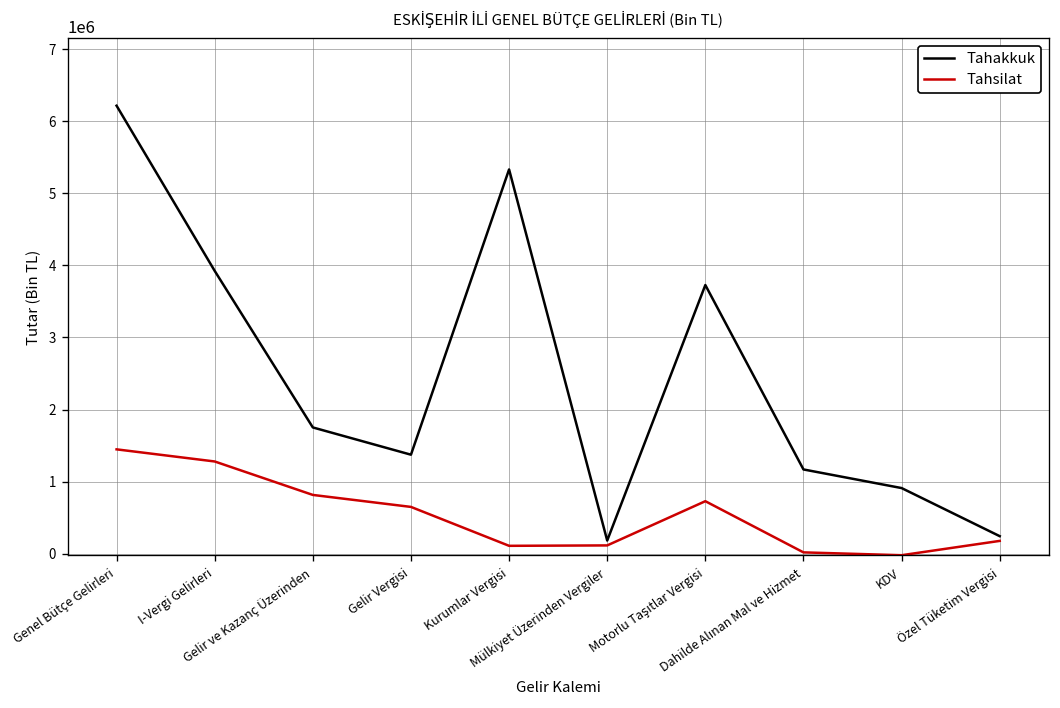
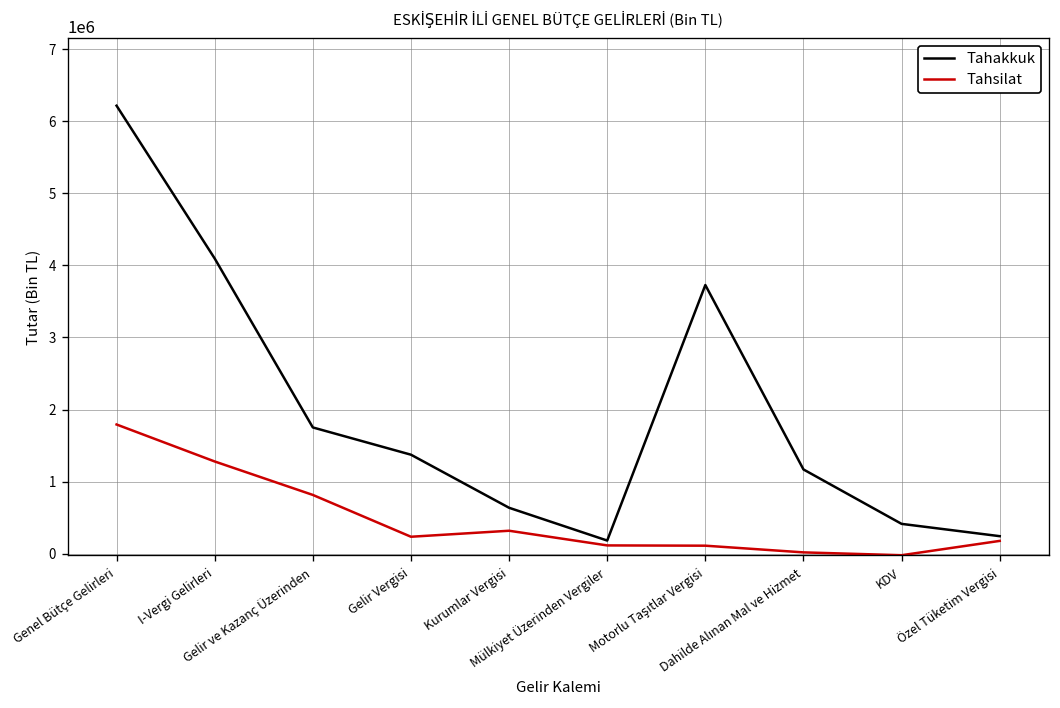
  {
    "Tahakkuk": {
      "Genel Bütçe Gelirleri": 6200000,
-     "I-Vergi Gelirleri": 3900000,
+     "I-Vergi Gelirleri": 4100000,
      "Gelir ve Kazanç Üzerinden": 1800000,
      "Gelir Vergisi": 1400000,
-     "Kurumlar Vergisi": 5300000,
+     "Kurumlar Vergisi": 600000,
      "Mülkiyet Üzerinden Vergiler": 200000,
      "Motorlu Taşıtlar Vergisi": 3700000,
      "Dahilde Alınan Mal ve Hizmet": 1200000,
-     "KDV": 900000,
+     "KDV": 400000,
      "Özel Tüketim Vergisi": 200000
    },
    "Tahsilat": {
-     "Genel Bütçe Gelirleri": 1400000,
+     "Genel Bütçe Gelirleri": 1800000,
      "I-Vergi Gelirleri": 1300000,
      "Gelir ve Kazanç Üzerinden": 800000,
-     "Gelir Vergisi": 600000,
-     "Kurumlar Vergisi": 100000,
+     "Gelir Vergisi": 200000,
+     "Kurumlar Vergisi": 300000,
      "Mülkiyet Üzerinden Vergiler": 100000,
-     "Motorlu Taşıtlar Vergisi": 700000,
+     "Motorlu Taşıtlar Vergisi": 100000,
      "Dahilde Alınan Mal ve Hizmet": 0,
      "KDV": 0,
      "Özel Tüketim Vergisi": 200000
    }
  }
